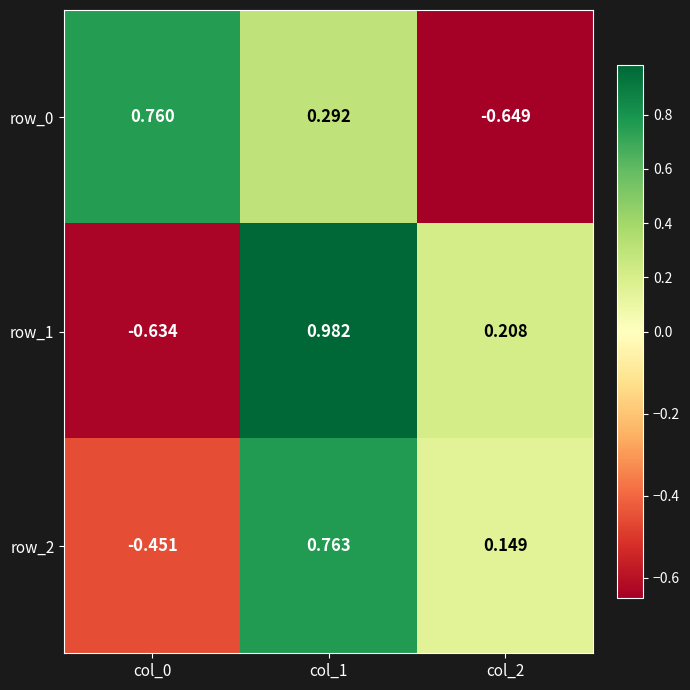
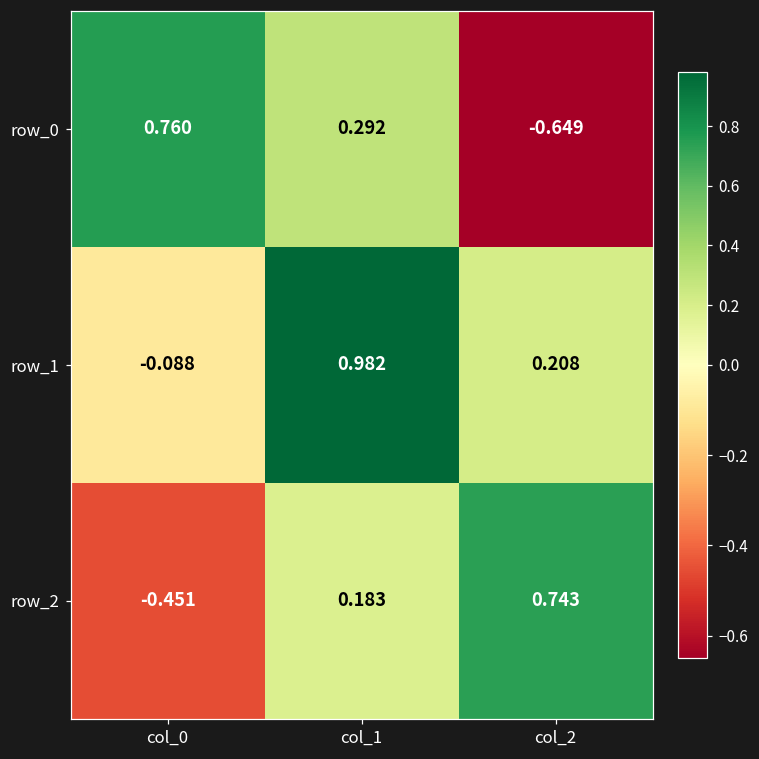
  {
    "row_0": {
      "col_0": 0.760,
      "col_1": 0.292,
      "col_2": -0.649
    },
    "row_1": {
-     "col_0": -0.634,
+     "col_0": -0.088,
      "col_1": 0.982,
      "col_2": 0.208
    },
    "row_2": {
      "col_0": -0.451,
-     "col_1": 0.763,
-     "col_2": 0.149
+     "col_1": 0.183,
+     "col_2": 0.743
    }
  }
